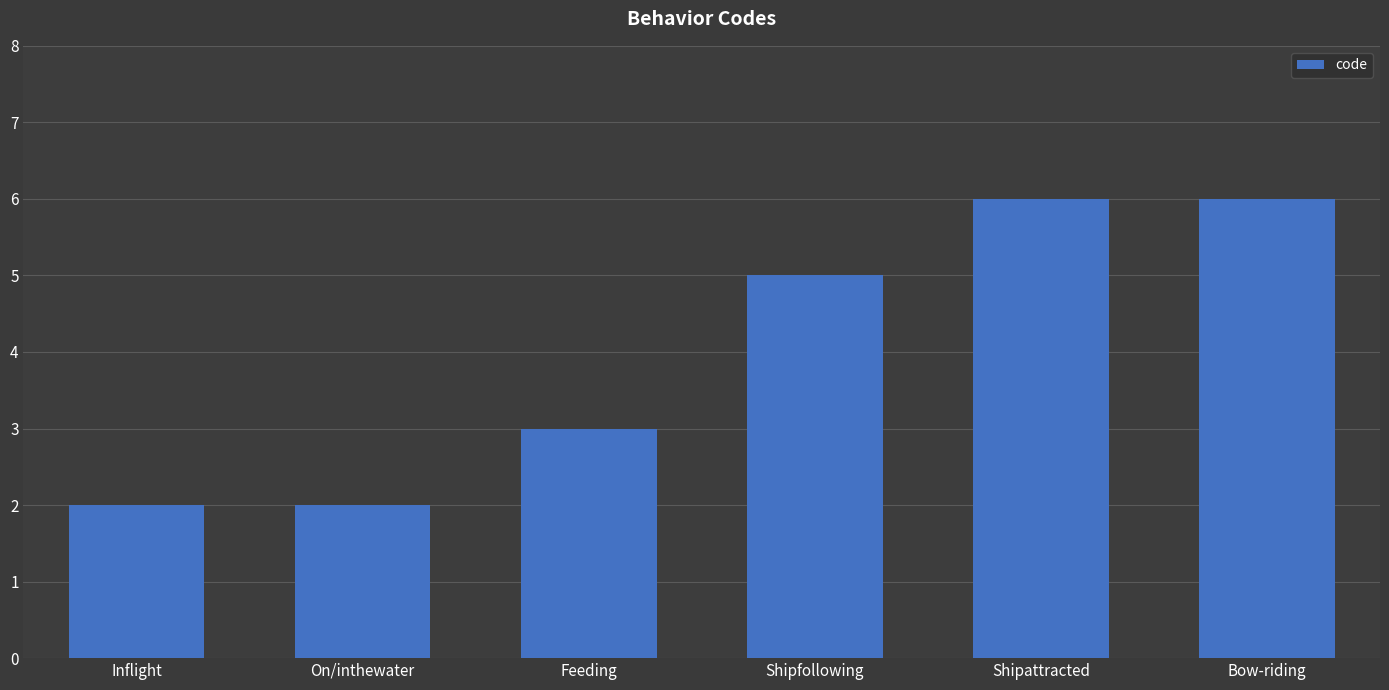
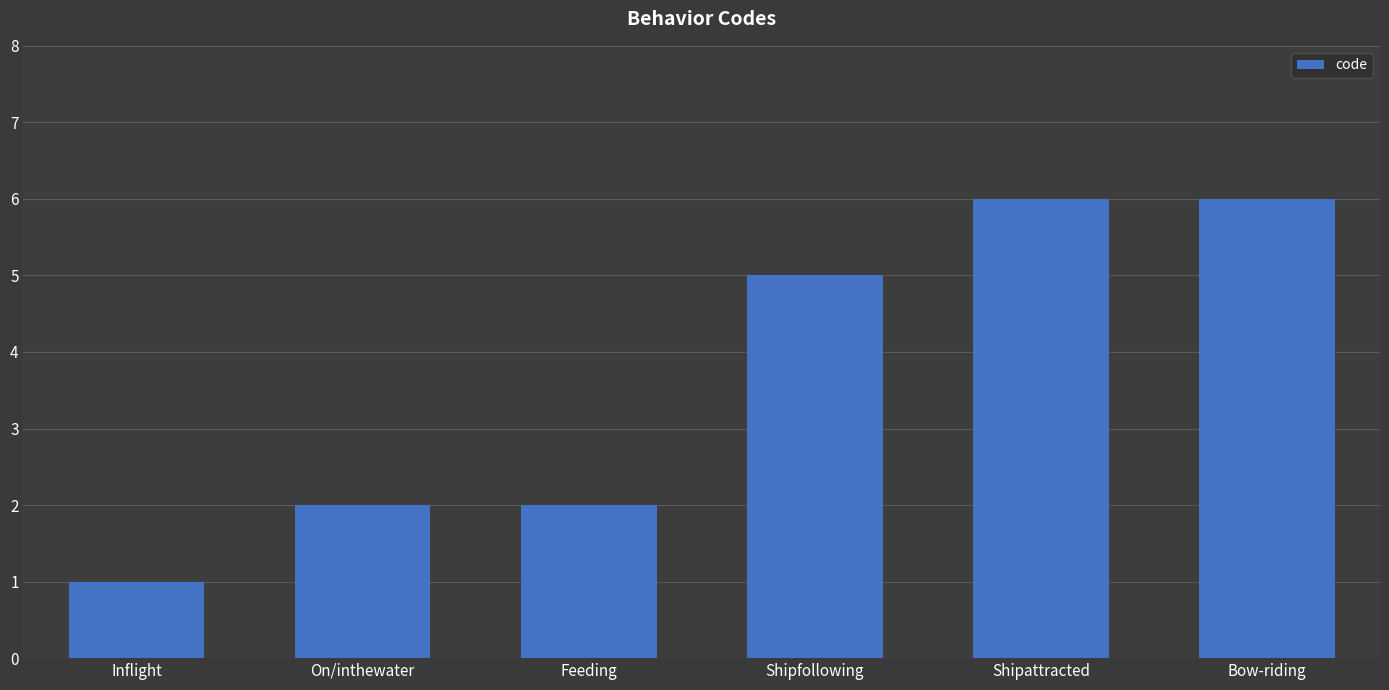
  {
-   "Inflight": 2,
+   "Inflight": 1,
    "On/inthewater": 2,
-   "Feeding": 3,
+   "Feeding": 2,
    "Shipfollowing": 5,
    "Shipattracted": 6,
    "Bow-riding": 6
  }
